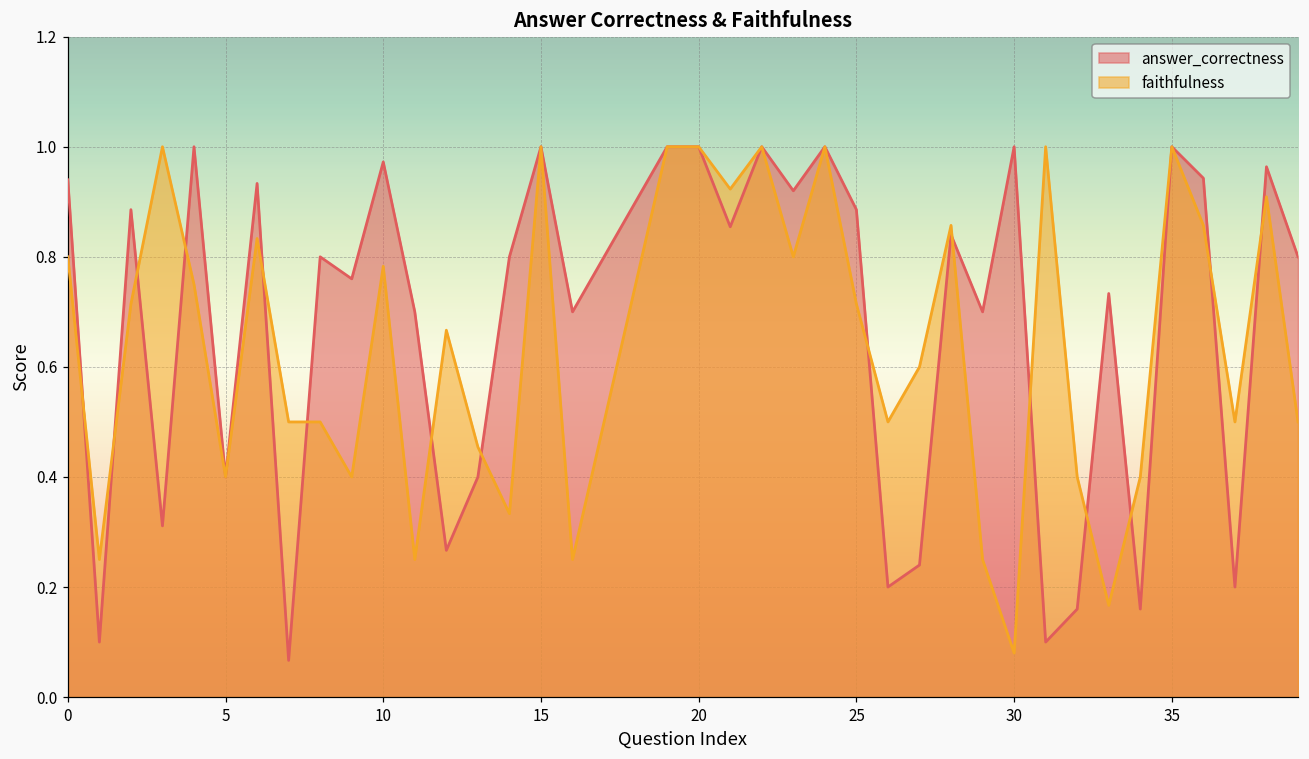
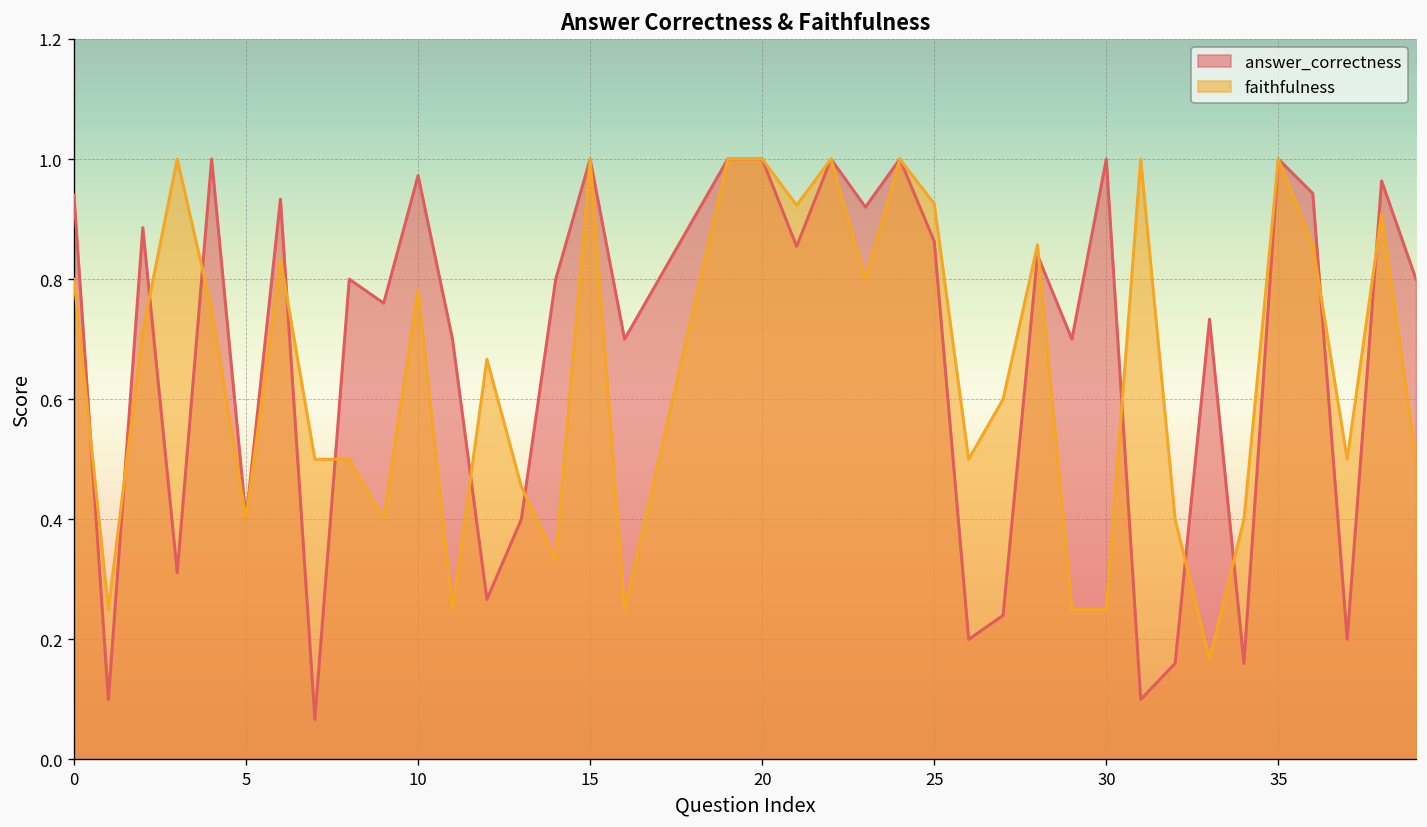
  {
    "answer_correctness": {
      "0": 0.94,
      "10": 0.97,
-     "25": 0.89,
+     "25": 0.86,
      "30": 1.00
    },
    "faithfulness": {
      "0": 0.80,
      "10": 0.78,
-     "25": 0.71,
-     "30": 0.08
+     "25": 0.93,
+     "30": 0.25
    }
  }
